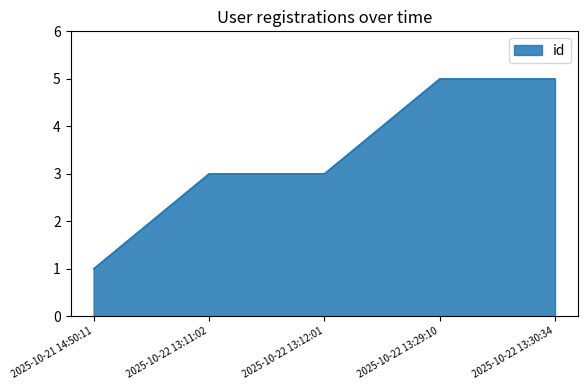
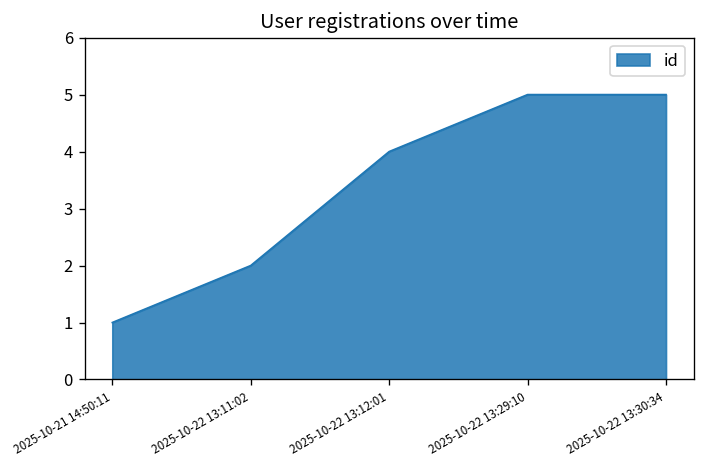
  {
    "2025-10-21 14:50:11": 1,
-   "2025-10-22 13:11:02": 3,
-   "2025-10-22 13:12:01": 3,
+   "2025-10-22 13:11:02": 2,
+   "2025-10-22 13:12:01": 4,
    "2025-10-22 13:29:10": 5,
    "2025-10-22 13:30:34": 5
  }
